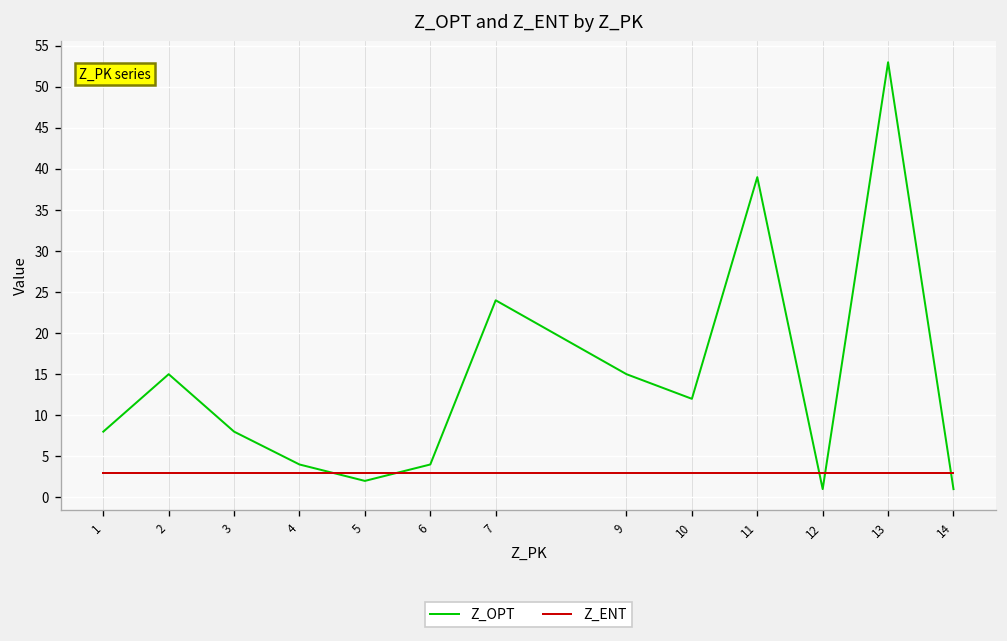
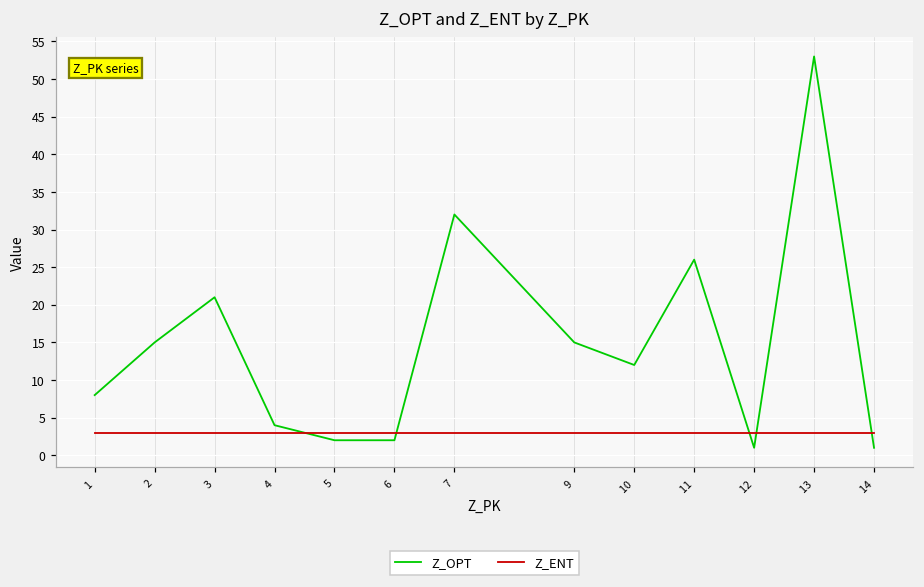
  {
    "Z_OPT": {
      "1": 8,
      "2": 15,
-     "3": 8,
+     "3": 21,
      "4": 4,
      "5": 2,
-     "6": 4,
-     "7": 24,
+     "6": 2,
+     "7": 32,
      "9": 15,
      "10": 12,
-     "11": 39,
+     "11": 26,
      "12": 1,
      "13": 53,
      "14": 1
    },
    "Z_ENT": {
      "1": 3,
      "2": 3,
      "3": 3,
      "4": 3,
      "5": 3,
      "6": 3,
      "7": 3,
      "9": 3,
      "10": 3,
      "11": 3,
      "12": 3,
      "13": 3,
      "14": 3
    }
  }
